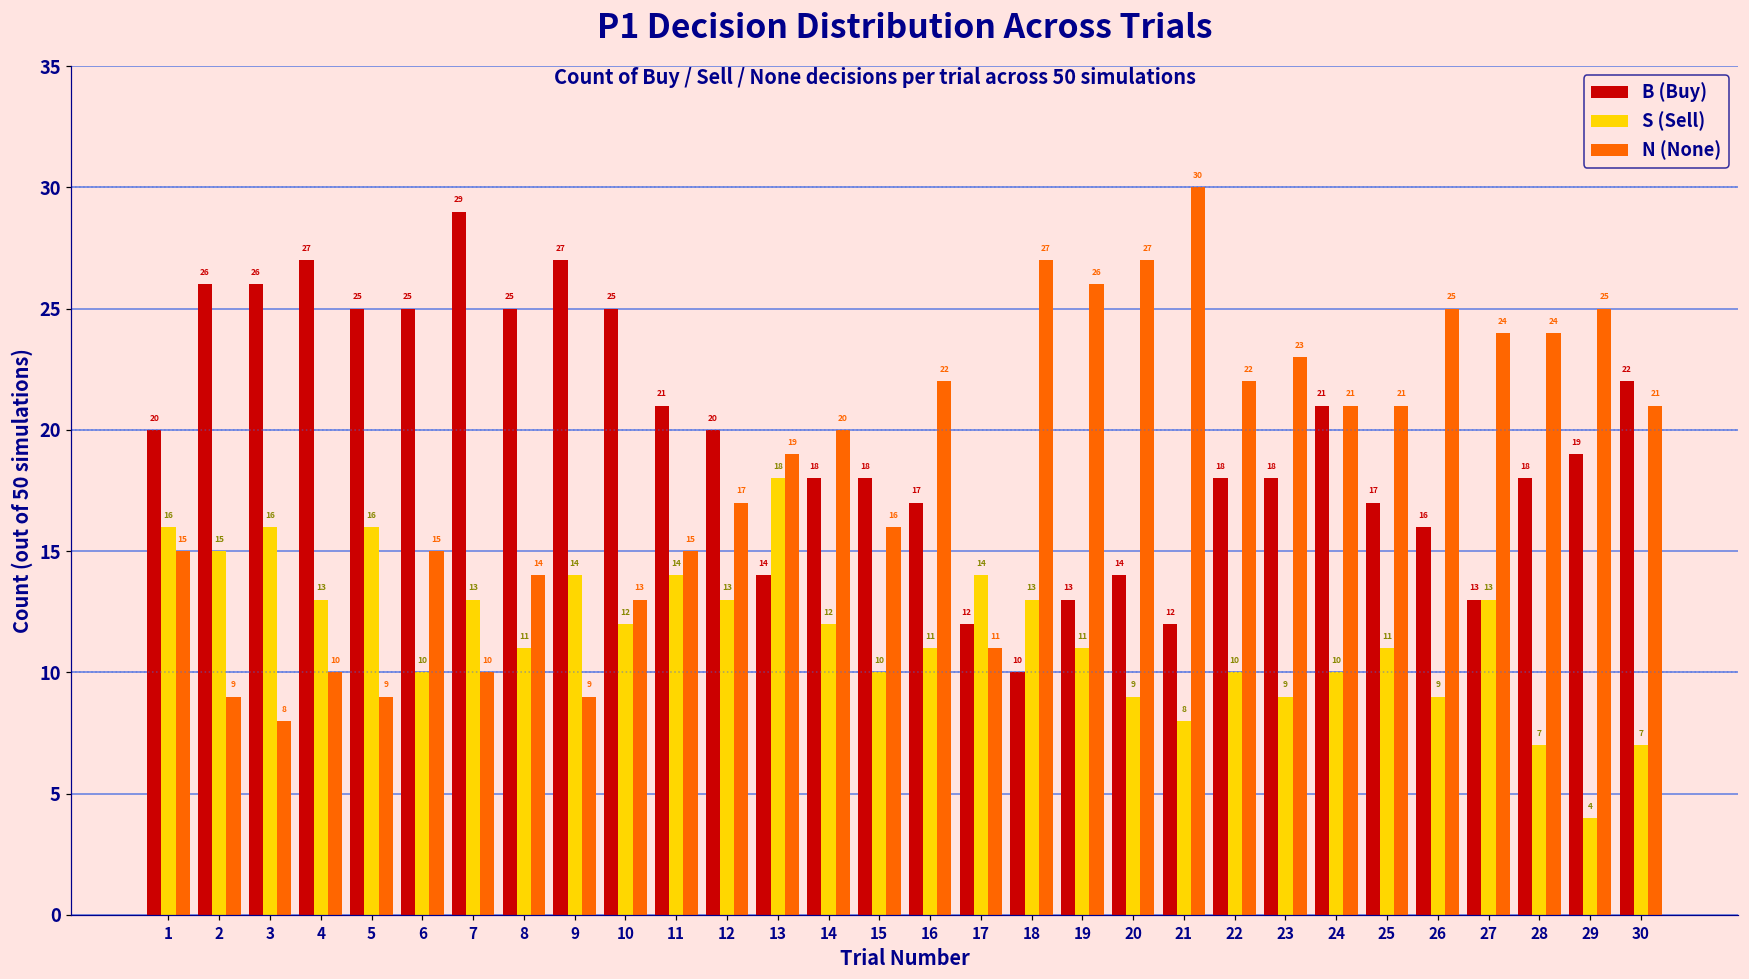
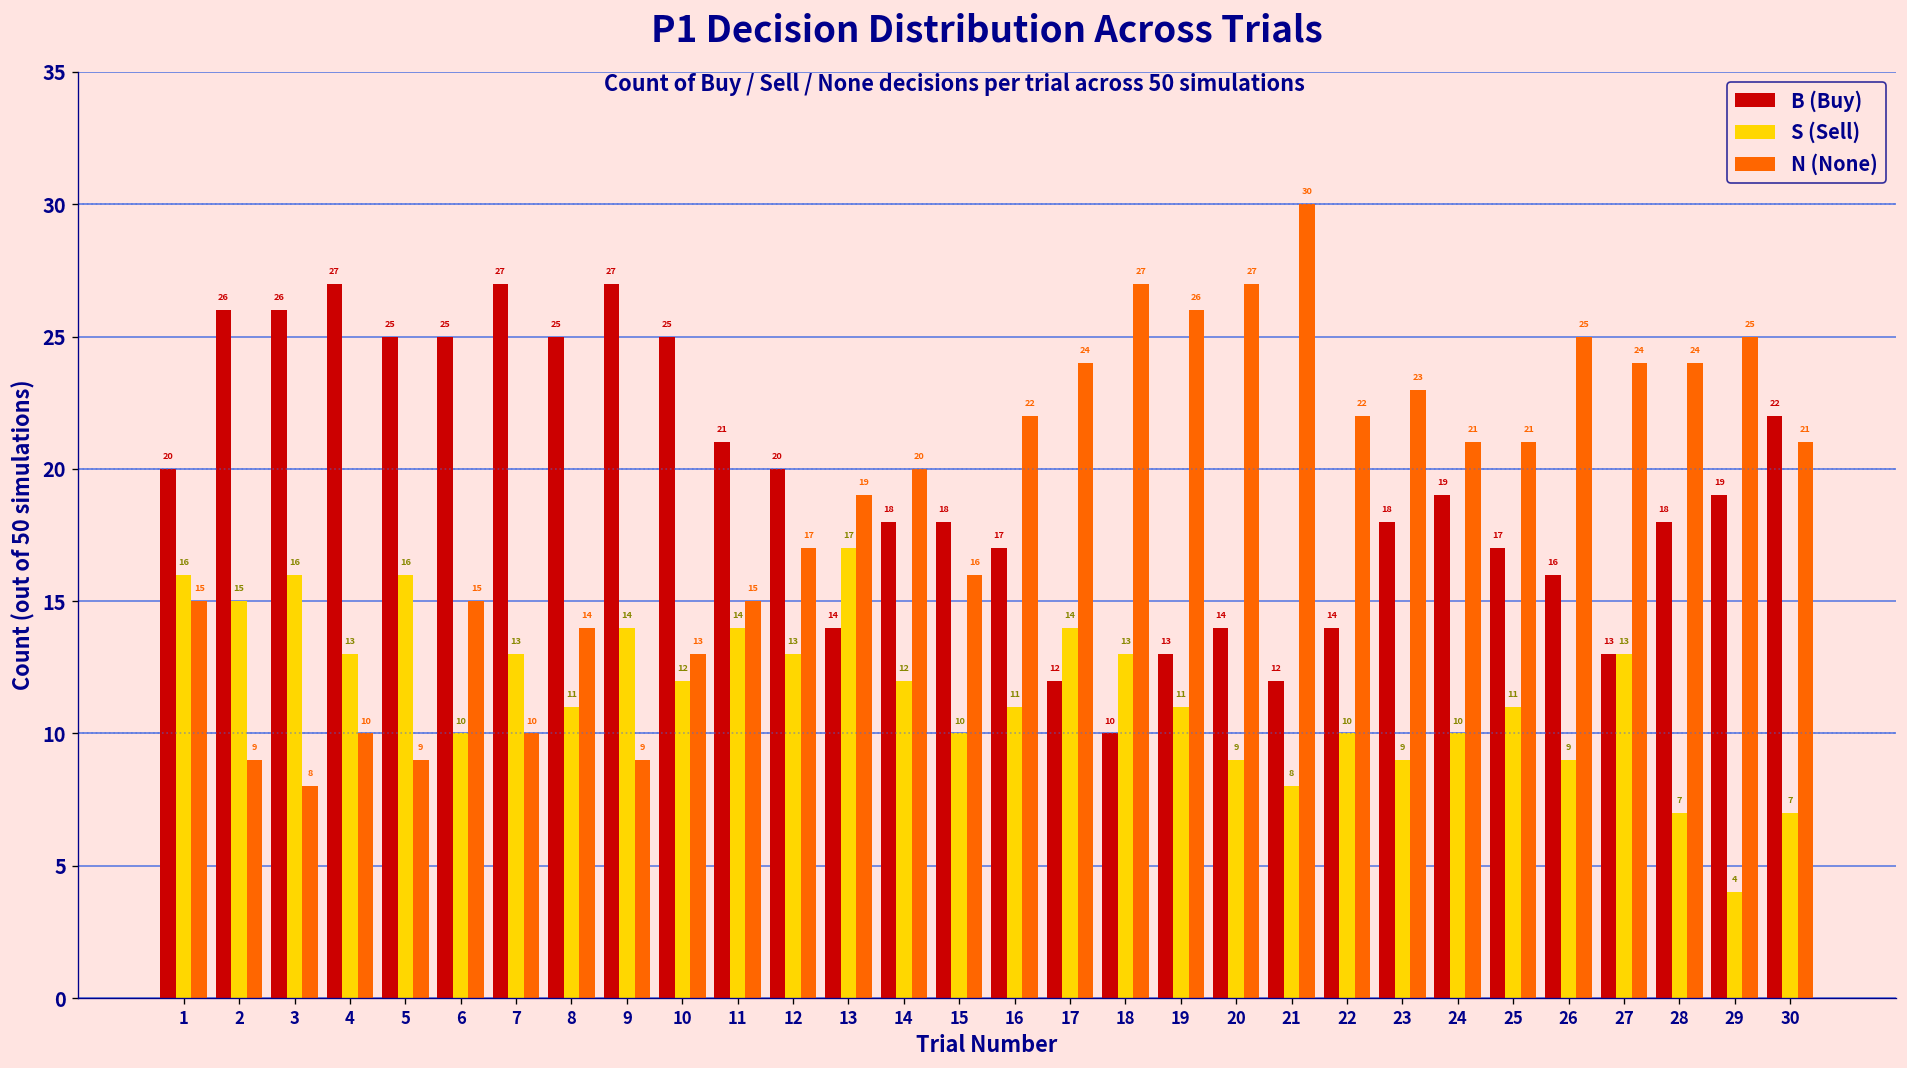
  {
    "B (Buy)": {
      "1": 20,
      "2": 26,
      "3": 26,
      "4": 27,
      "5": 25,
      "6": 25,
-     "7": 29,
+     "7": 27,
      "8": 25,
      "9": 27,
      "10": 25,
      "11": 21,
      "12": 20,
      "13": 14,
      "14": 18,
      "15": 18,
      "16": 17,
      "17": 12,
      "18": 10,
      "19": 13,
      "20": 14,
      "21": 12,
-     "22": 18,
+     "22": 14,
      "23": 18,
-     "24": 21,
+     "24": 19,
      "25": 17,
      "26": 16,
      "27": 13,
      "28": 18,
      "29": 19,
      "30": 22
    },
    "S (Sell)": {
      "1": 16,
      "2": 15,
      "3": 16,
      "4": 13,
      "5": 16,
      "6": 10,
      "7": 13,
      "8": 11,
      "9": 14,
      "10": 12,
      "11": 14,
      "12": 13,
-     "13": 18,
+     "13": 17,
      "14": 12,
      "15": 10,
      "16": 11,
      "17": 14,
      "18": 13,
      "19": 11,
      "20": 9,
      "21": 8,
      "22": 10,
      "23": 9,
      "24": 10,
      "25": 11,
      "26": 9,
      "27": 13,
      "28": 7,
      "29": 4,
      "30": 7
    },
    "N (None)": {
      "1": 15,
      "2": 9,
      "3": 8,
      "4": 10,
      "5": 9,
      "6": 15,
      "7": 10,
      "8": 14,
      "9": 9,
      "10": 13,
      "11": 15,
      "12": 17,
      "13": 19,
      "14": 20,
      "15": 16,
      "16": 22,
-     "17": 11,
+     "17": 24,
      "18": 27,
      "19": 26,
      "20": 27,
      "21": 30,
      "22": 22,
      "23": 23,
      "24": 21,
      "25": 21,
      "26": 25,
      "27": 24,
      "28": 24,
      "29": 25,
      "30": 21
    }
  }
